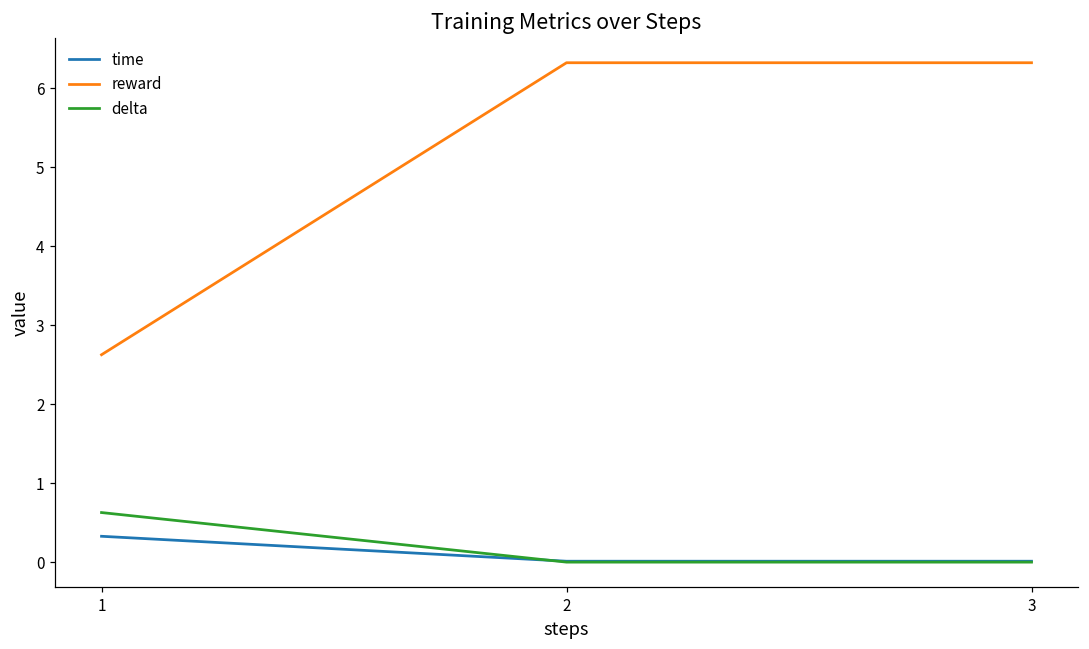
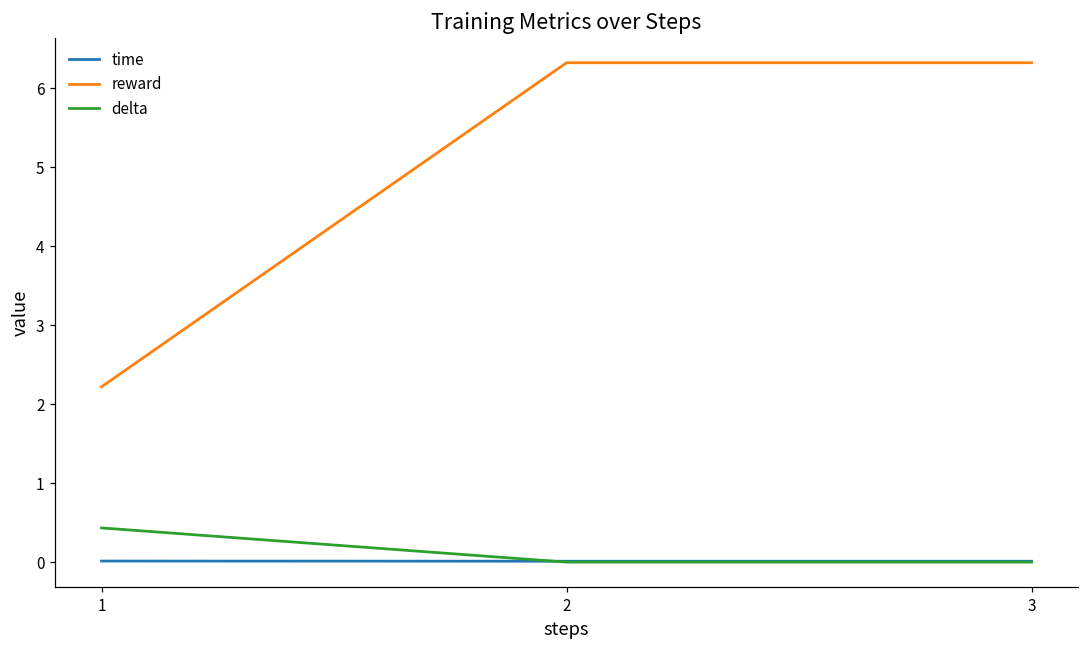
  {
    "time": {
-     "1": 0.3
+     "1": 0.0
    },
    "reward": {
-     "1": 2.6,
+     "1": 2.2,
      "2": 6.3,
      "3": 6.3
    },
    "delta": {
-     "1": 0.6
+     "1": 0.4
    }
  }
